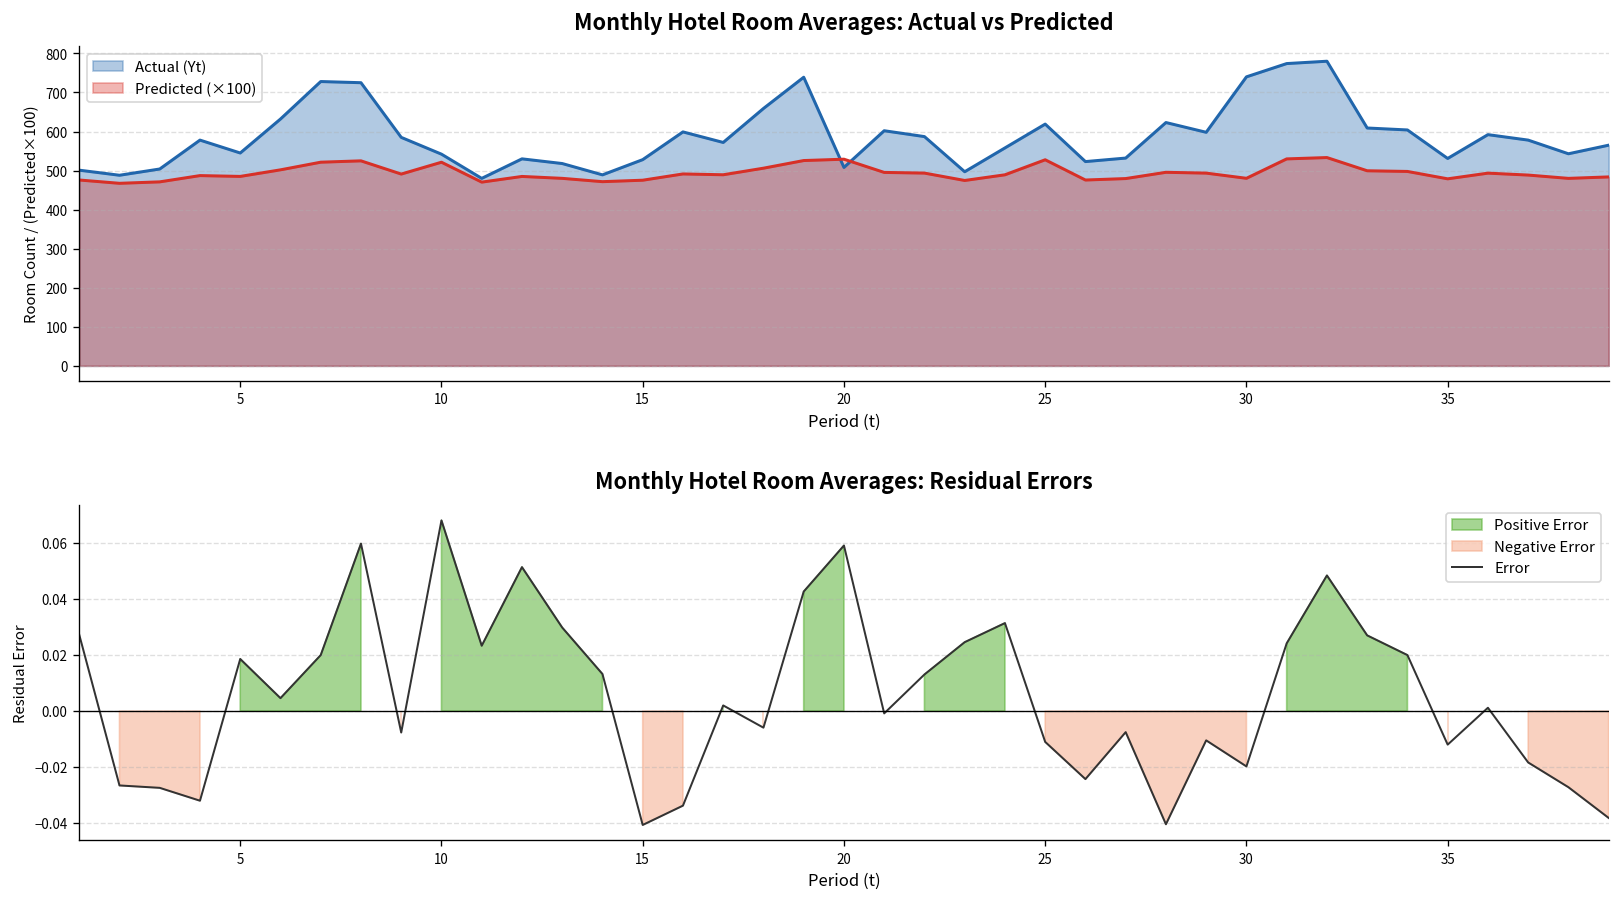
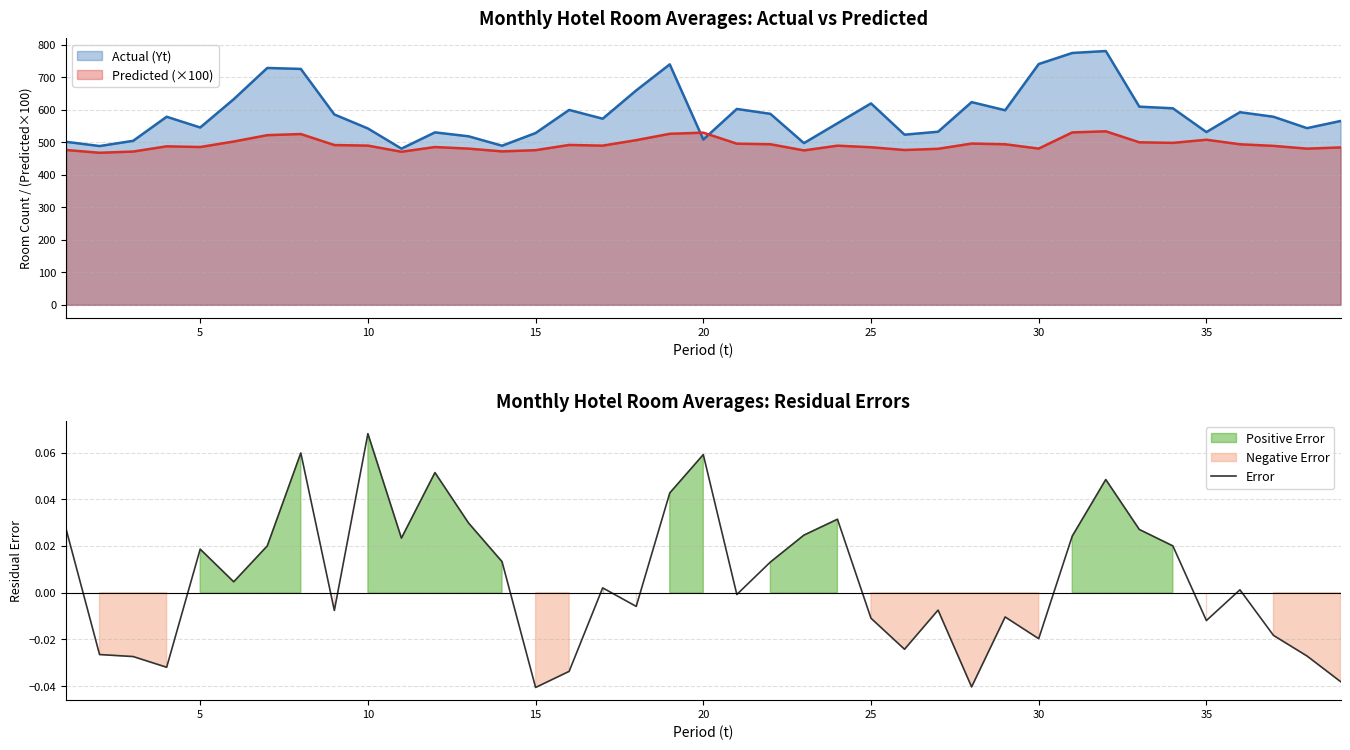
  {
    "Monthly Hotel Room Averages: Actual vs Predicted": {
      "Actual (Yt)": {
        "5": 550,
        "10": 540,
        "15": 530,
        "20": 510,
        "25": 620,
        "30": 740,
        "35": 530
      },
      "Predicted (×100)": {
        "5": 490,
-       "10": 520,
+       "10": 490,
        "15": 480,
        "20": 530,
-       "25": 530,
+       "25": 480,
        "30": 480,
-       "35": 480
+       "35": 510
      }
    },
    "Monthly Hotel Room Averages: Residual Errors": {
      "5": 0.019,
      "10": 0.068,
      "15": -0.041,
      "20": 0.059,
      "25": -0.011,
      "30": -0.020,
      "35": -0.012
    }
  }
